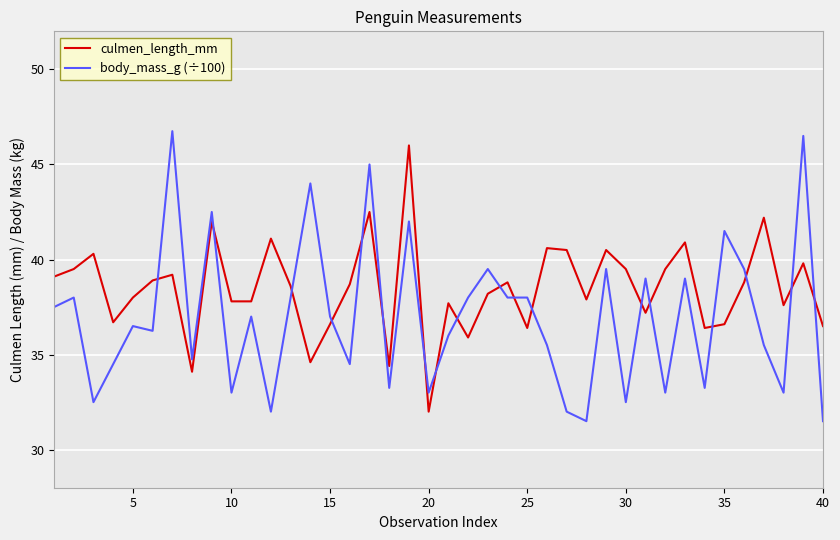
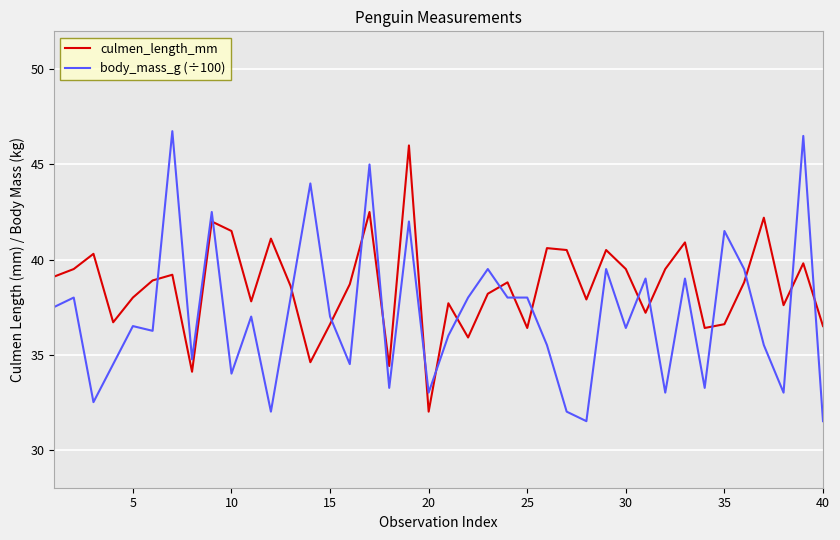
  {
    "culmen_length_mm": {
      "5": 38.0,
-     "10": 37.8,
+     "10": 41.5,
      "15": 36.6,
      "20": 32.0,
      "25": 36.4,
      "30": 39.5,
      "35": 36.6,
      "40": 36.5
    },
    "body_mass_g (÷100)": {
      "5": 36.5,
-     "10": 33.0,
+     "10": 34.0,
      "15": 37.0,
      "20": 33.0,
      "25": 38.0,
-     "30": 32.5,
+     "30": 36.4,
      "35": 41.5,
      "40": 31.5
    }
  }
